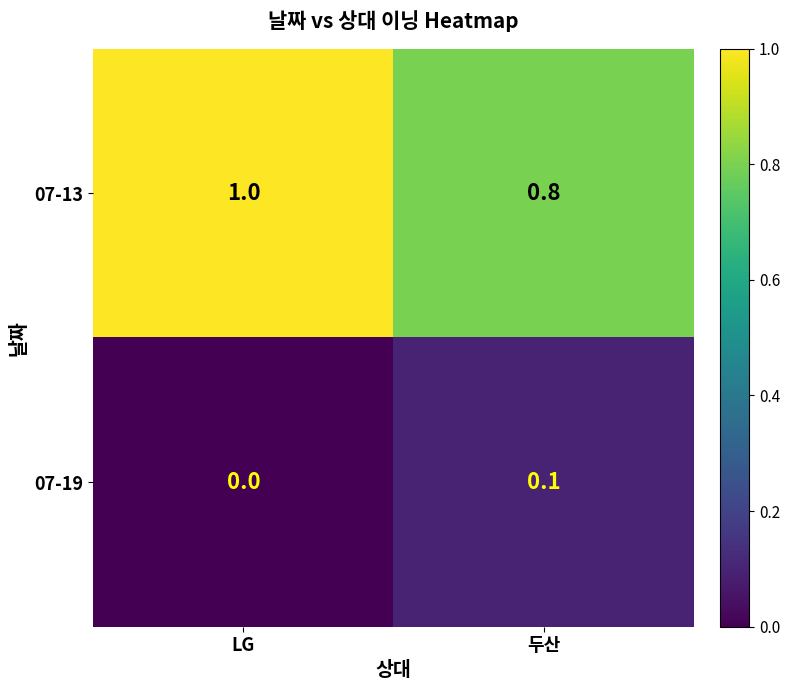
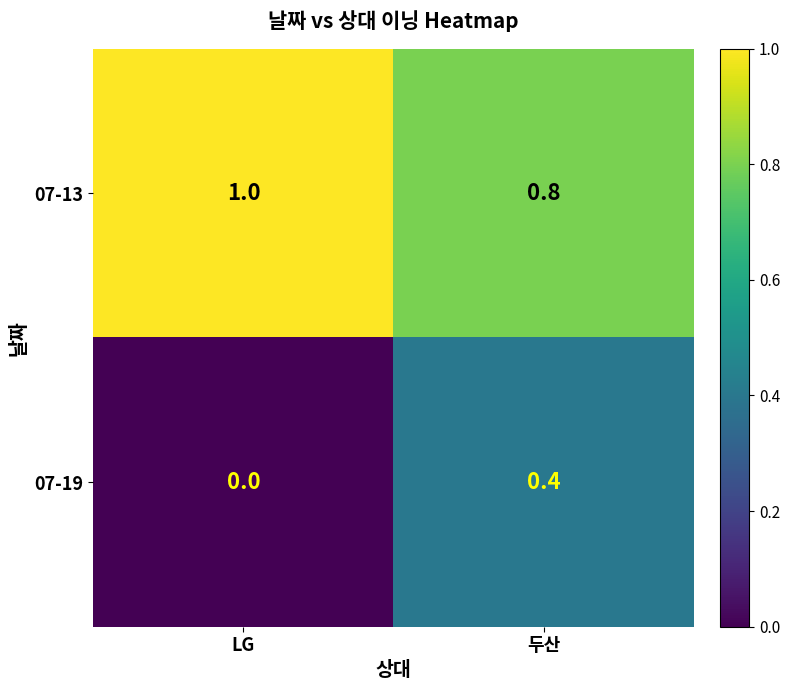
  {
    "07-13": {
      "LG": 1.0,
      "두산": 0.8
    },
    "07-19": {
      "LG": 0.0,
-     "두산": 0.1
+     "두산": 0.4
    }
  }
